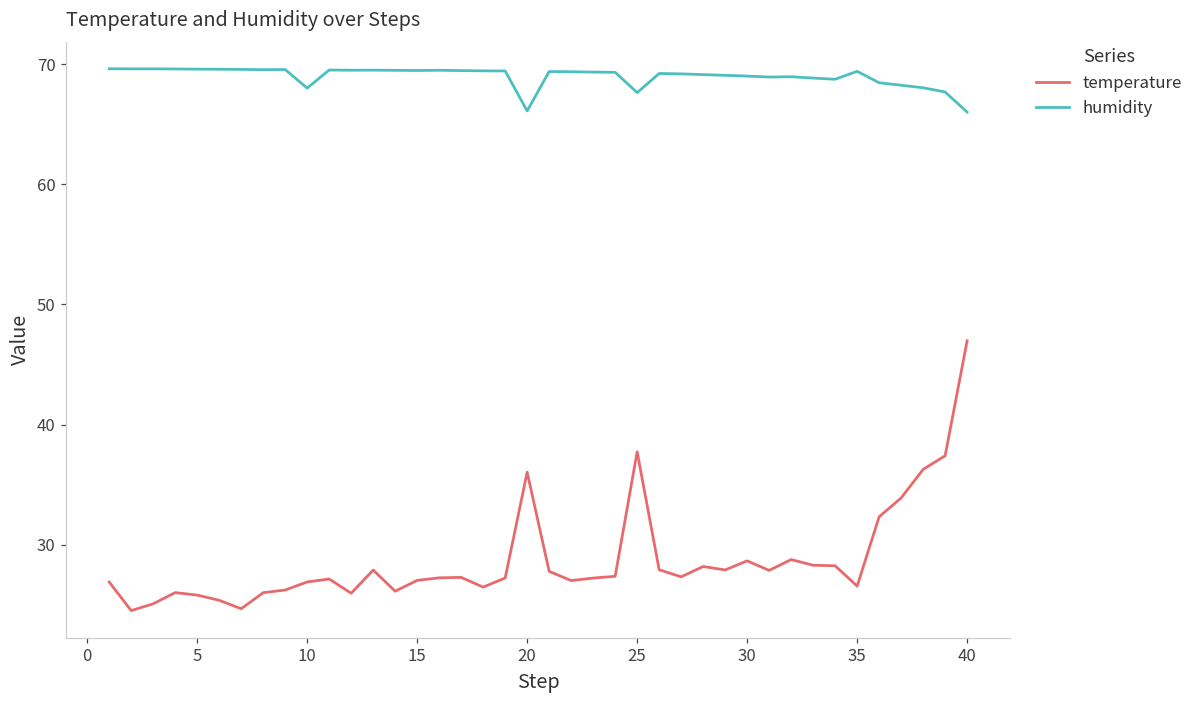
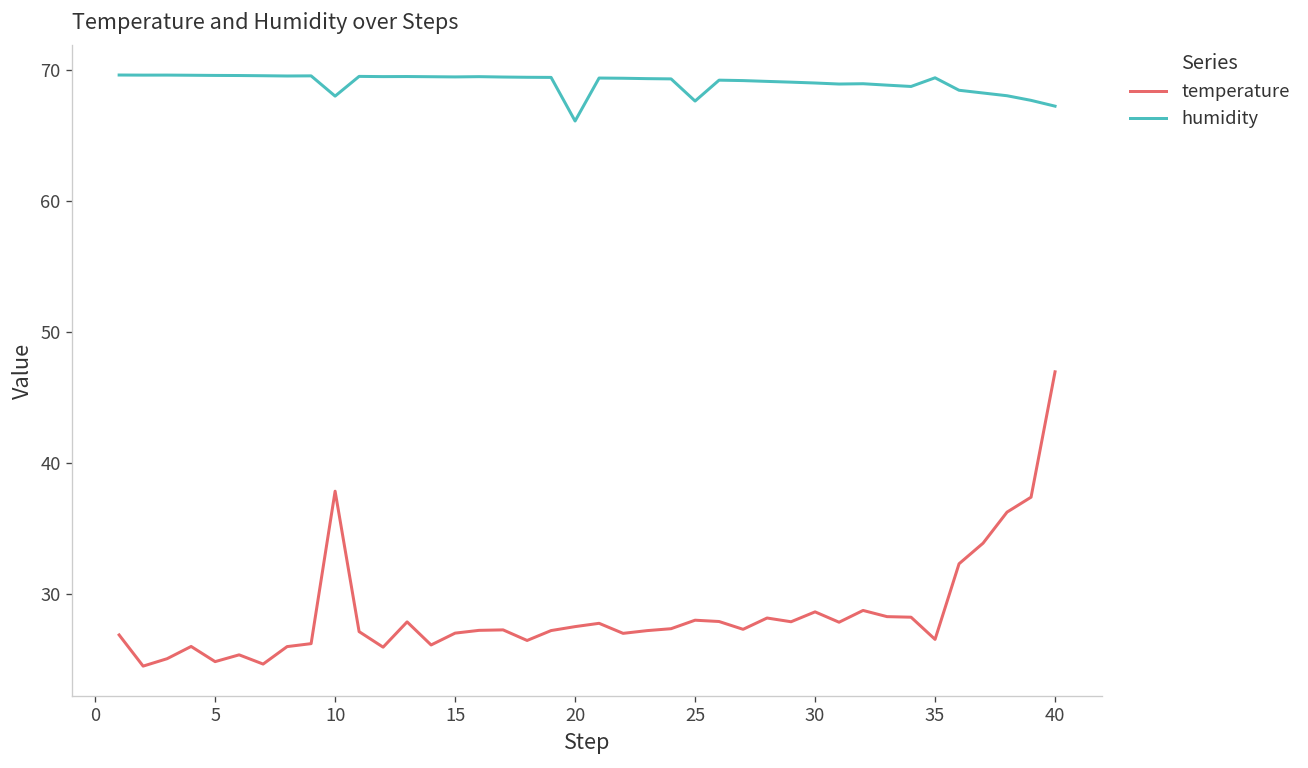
  {
    "temperature": {
-     "5": 25.8,
-     "10": 26.9,
+     "5": 24.8,
+     "10": 37.9,
      "15": 27.0,
-     "20": 36.0,
-     "25": 37.7,
+     "20": 27.5,
+     "25": 28.0,
      "30": 28.6,
      "35": 26.5,
      "40": 47.0
    },
    "humidity": {
      "5": 69.6,
      "10": 68.0,
      "15": 69.5,
      "20": 66.1,
      "25": 67.6,
      "30": 69.0,
      "35": 69.4,
-     "40": 66.0
+     "40": 67.3
    }
  }
